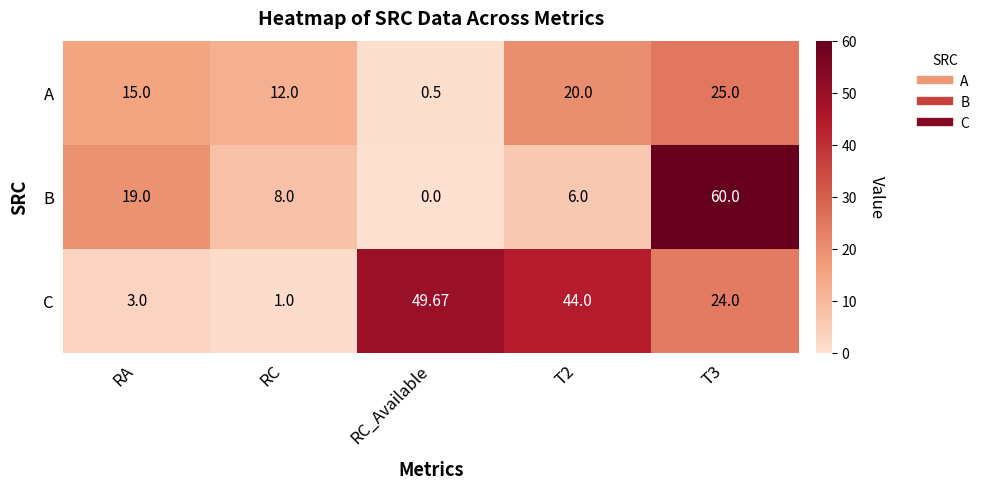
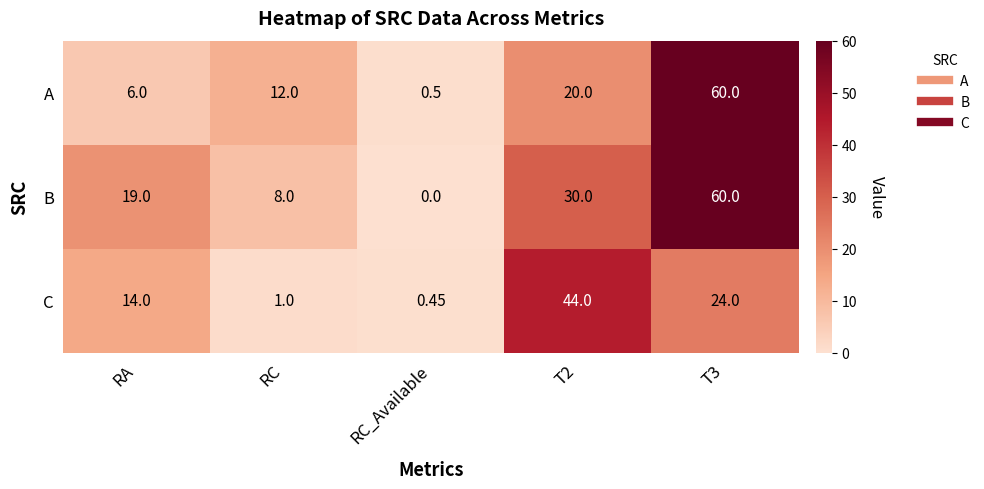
  {
    "A": {
-     "RA": 15.0,
+     "RA": 6.0,
      "RC": 12.0,
      "RC_Available": 0.5,
      "T2": 20.0,
-     "T3": 25.0
+     "T3": 60.0
    },
    "B": {
      "RA": 19.0,
      "RC": 8.0,
      "RC_Available": 0.0,
-     "T2": 6.0,
+     "T2": 30.0,
      "T3": 60.0
    },
    "C": {
-     "RA": 3.0,
+     "RA": 14.0,
      "RC": 1.0,
-     "RC_Available": 49.67,
+     "RC_Available": 0.45,
      "T2": 44.0,
      "T3": 24.0
    }
  }
